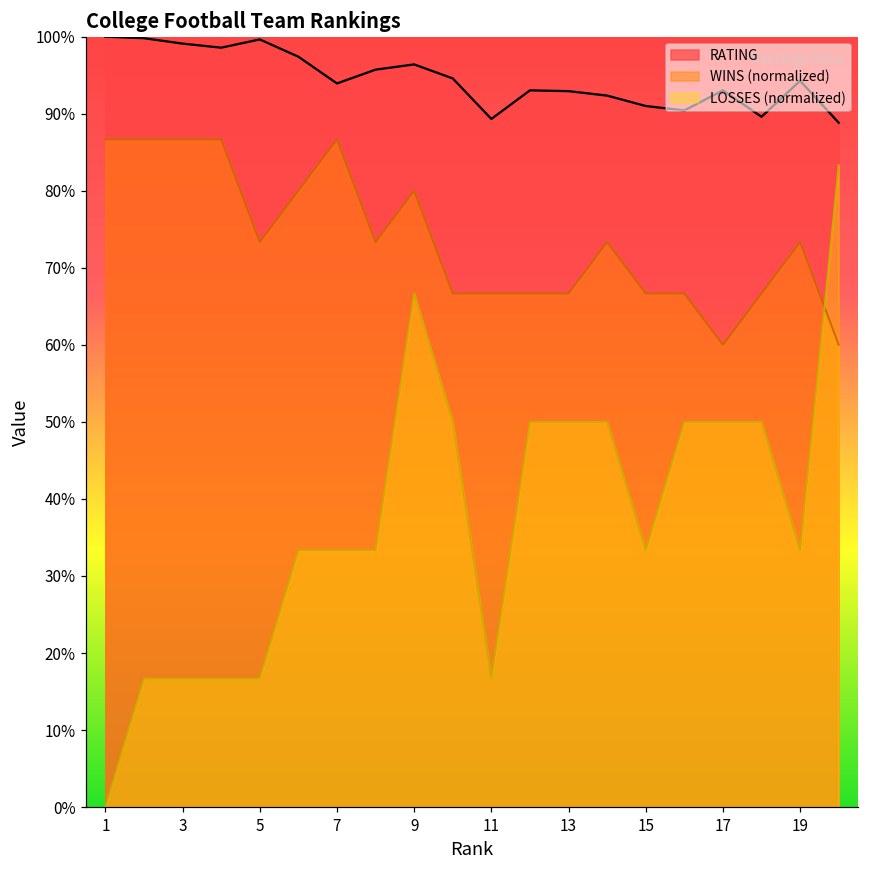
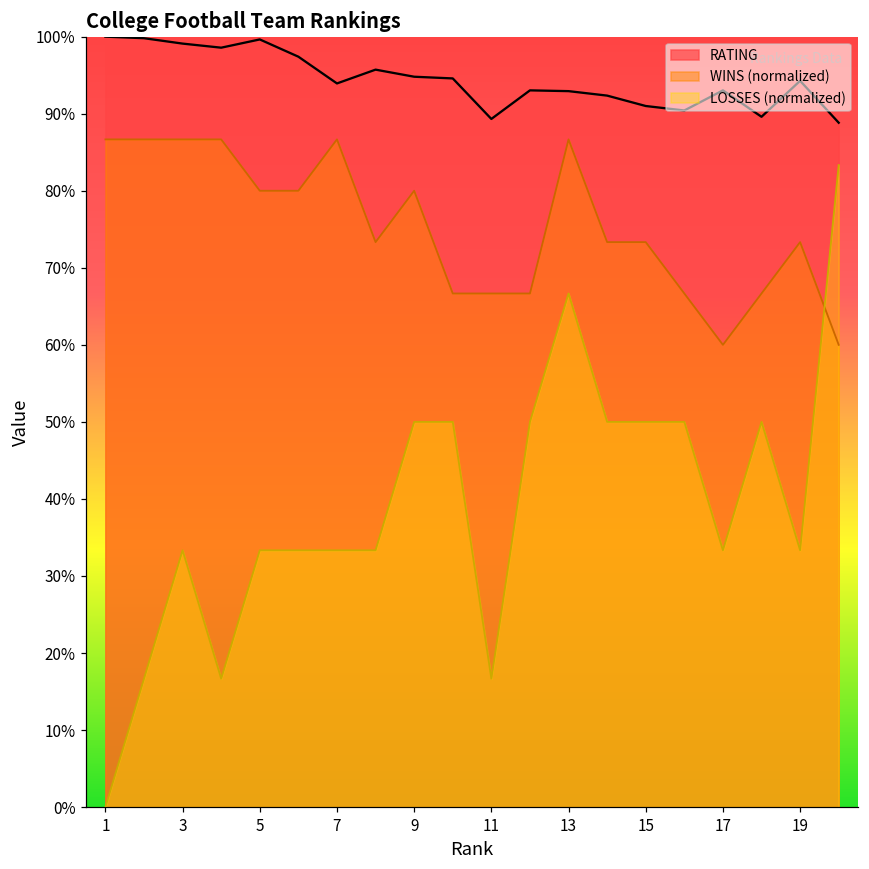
  {
    "RATING": {
      "1": "100%",
      "3": "99%",
      "5": "100%",
      "7": "94%",
-     "9": "96%",
+     "9": "95%",
      "11": "89%",
      "13": "93%",
      "15": "91%"
    },
    "WINS (normalized)": {
      "1": "87%",
      "3": "87%",
-     "5": "73%",
+     "5": "80%",
      "7": "87%",
      "9": "80%",
      "11": "67%",
-     "13": "67%",
-     "15": "67%",
+     "13": "87%",
+     "15": "73%",
      "17": "60%",
      "19": "73%"
    },
    "LOSSES (normalized)": {
      "1": "0%",
-     "3": "17%",
-     "5": "17%",
+     "3": "33%",
+     "5": "33%",
      "7": "33%",
-     "9": "67%",
+     "9": "50%",
      "11": "17%",
-     "13": "50%",
-     "15": "33%",
-     "17": "50%",
+     "13": "67%",
+     "15": "50%",
+     "17": "33%",
      "19": "33%"
    }
  }
